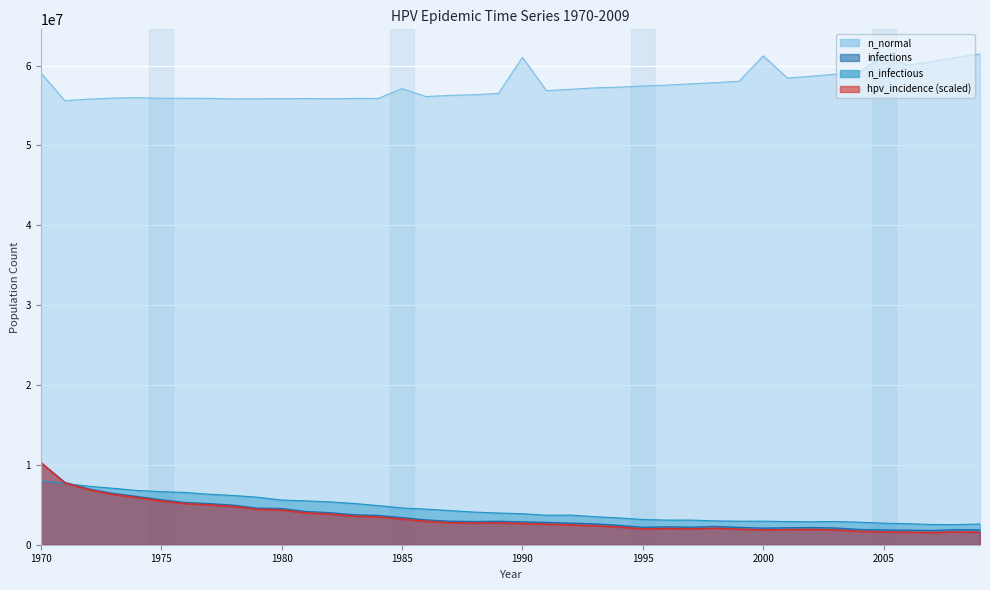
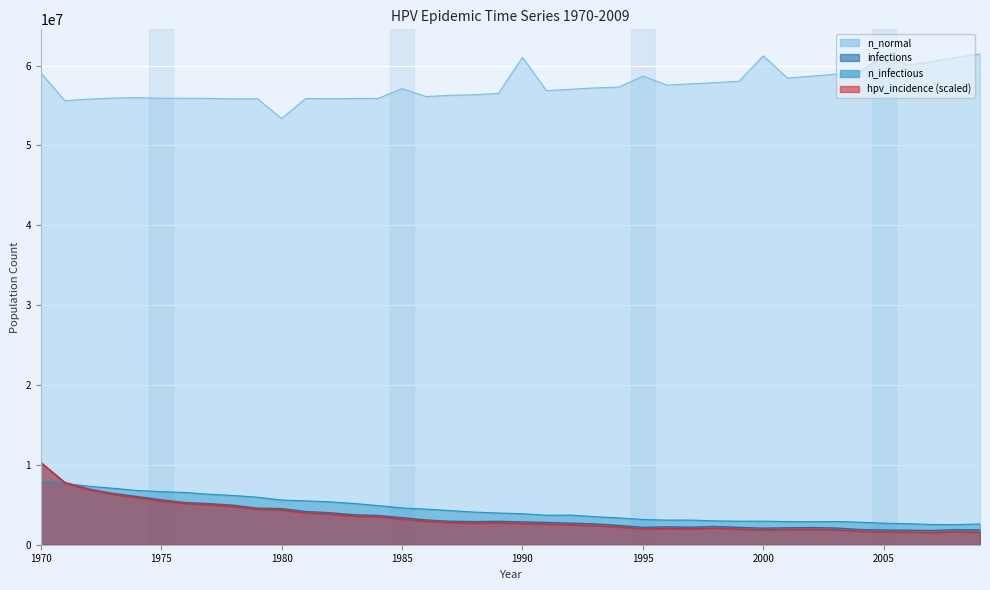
  {
    "n_normal": {
      "1970": 59000000,
      "1975": 56000000,
-     "1980": 56000000,
+     "1980": 53000000,
      "1985": 57000000,
      "1990": 61000000,
-     "1995": 57000000,
+     "1995": 59000000,
      "2000": 61000000
    }
  }
